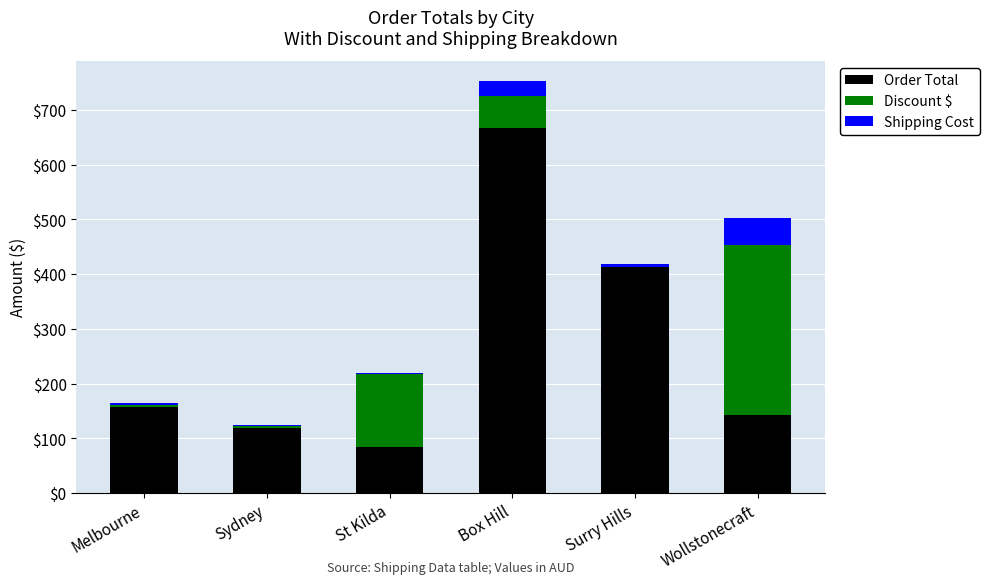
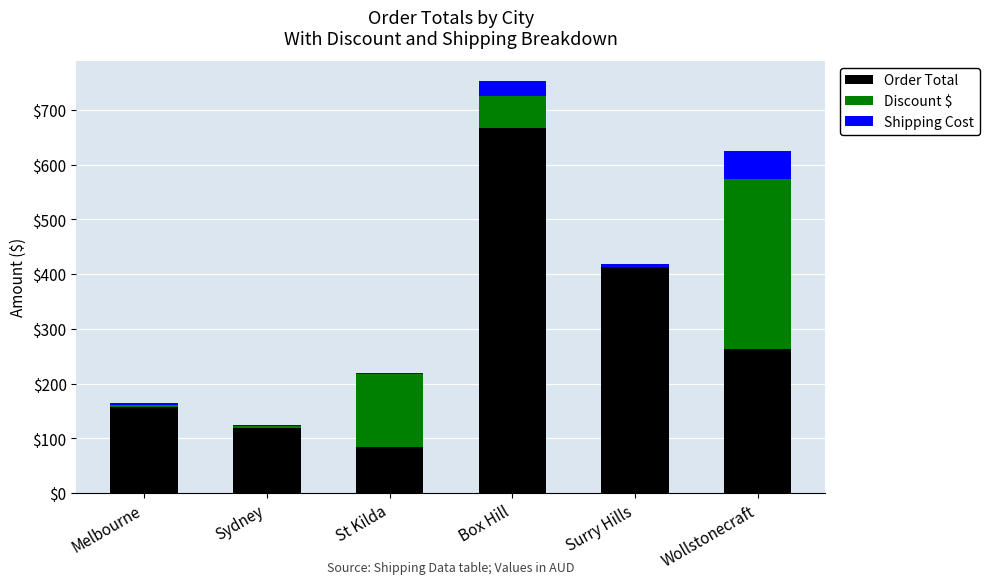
  {
    "Order Total": {
      "Melbourne": "$160",
      "Sydney": "$120",
      "St Kilda": "$80",
      "Box Hill": "$670",
      "Surry Hills": "$410",
-     "Wollstonecraft": "$140"
+     "Wollstonecraft": "$260"
    },
    "Discount $": {
      "Melbourne": "$0",
      "St Kilda": "$130",
      "Box Hill": "$60",
      "Surry Hills": "$0",
      "Wollstonecraft": "$310"
    },
    "Shipping Cost": {
      "Box Hill": "$30",
      "Surry Hills": "$10",
      "Wollstonecraft": "$50"
    }
  }
